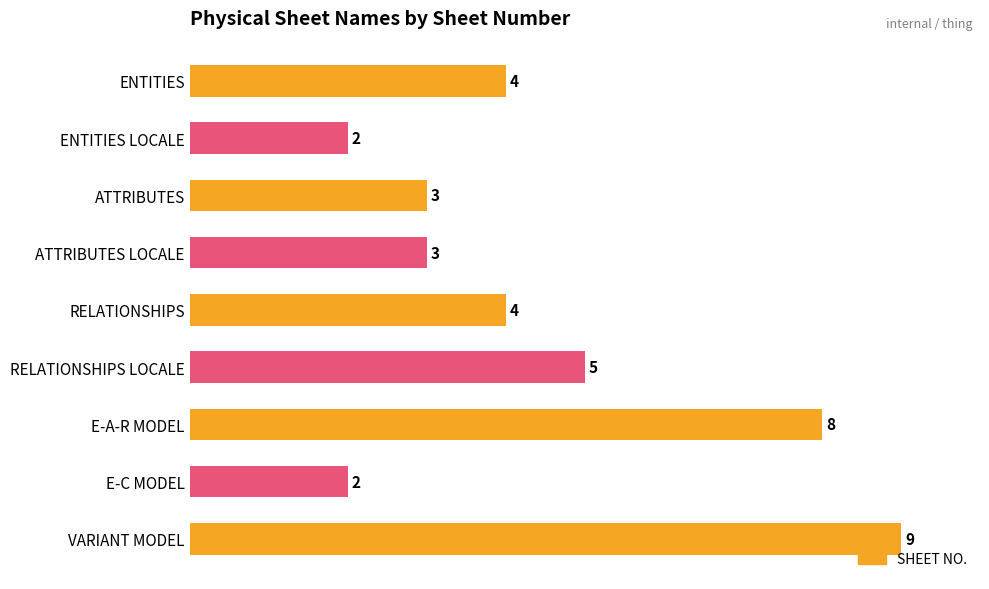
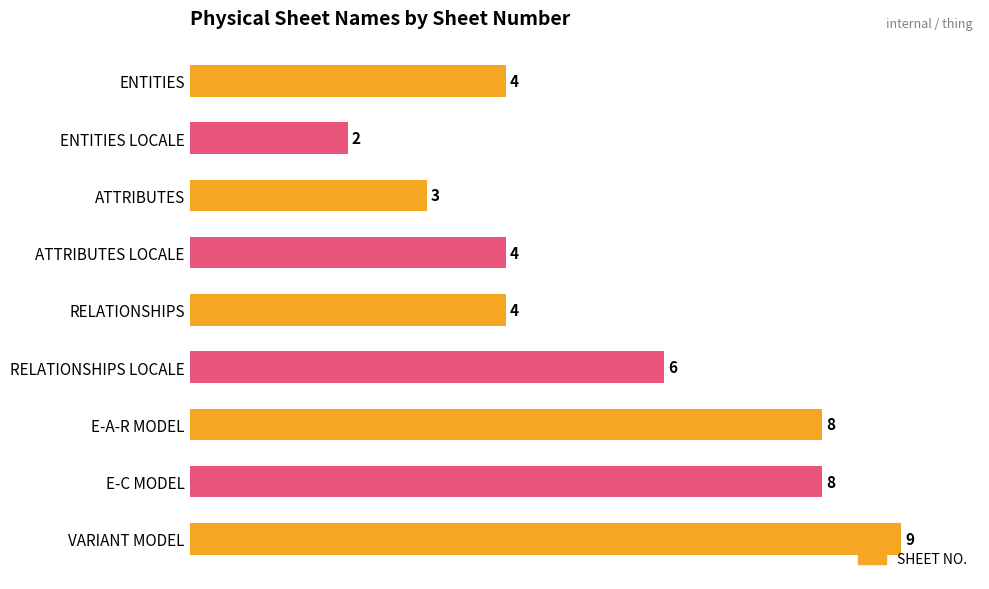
  {
    "ENTITIES": 4,
    "ENTITIES LOCALE": 2,
    "ATTRIBUTES": 3,
-   "ATTRIBUTES LOCALE": 3,
+   "ATTRIBUTES LOCALE": 4,
    "RELATIONSHIPS": 4,
-   "RELATIONSHIPS LOCALE": 5,
+   "RELATIONSHIPS LOCALE": 6,
    "E-A-R MODEL": 8,
-   "E-C MODEL": 2,
+   "E-C MODEL": 8,
    "VARIANT MODEL": 9
  }
